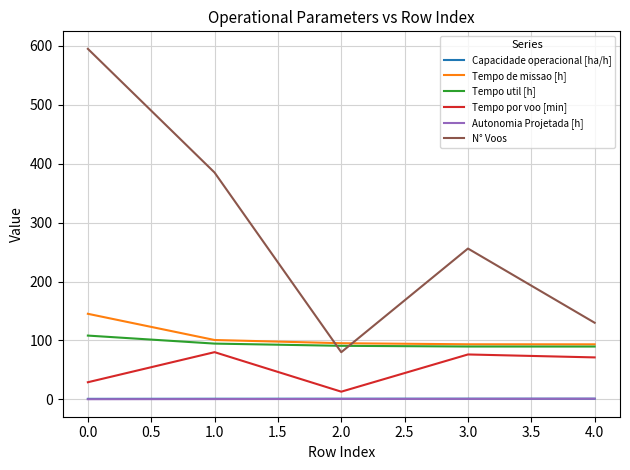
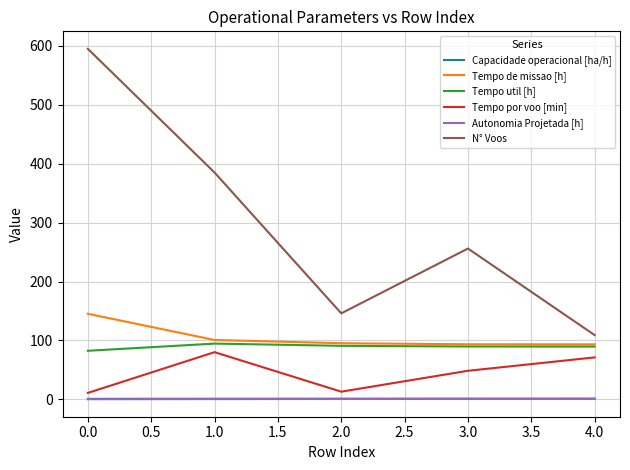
  {
    "Autonomia Projetada [h]": {
      "0.0": 0,
      "1.0": 0,
      "2.0": 0,
      "3.0": 0,
      "4.0": 0
    },
    "Tempo de missao [h]": {
      "0.0": 150,
      "1.0": 100,
      "2.0": 100
    },
    "Tempo util [h]": {
-     "0.0": 110,
+     "0.0": 80,
      "1.0": 90,
      "2.0": 90
    },
    "Tempo por voo [min]": {
-     "0.0": 30,
+     "0.0": 10,
      "1.0": 80,
      "2.0": 10,
-     "3.0": 80,
+     "3.0": 50,
      "4.0": 70
    },
    "N° Voos": {
      "0.0": 600,
      "1.0": 390,
-     "2.0": 80,
+     "2.0": 150,
      "3.0": 260,
-     "4.0": 130
+     "4.0": 110
    }
  }
